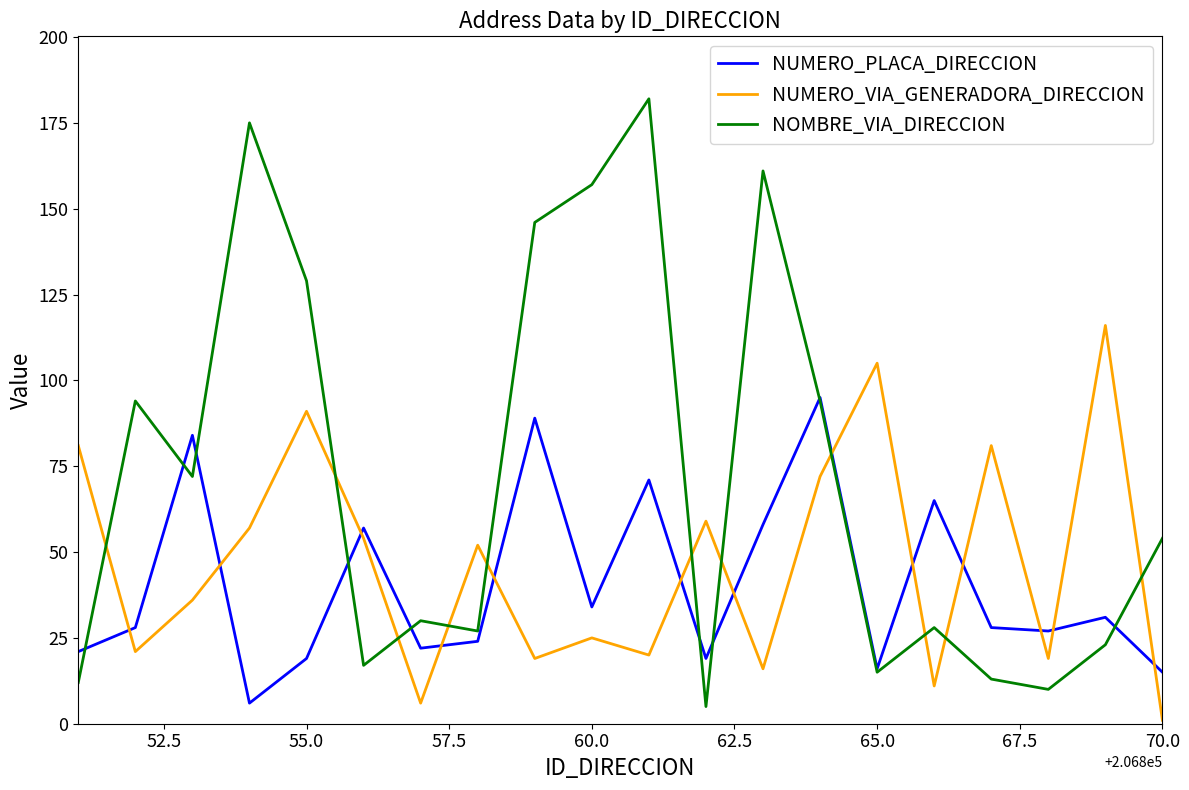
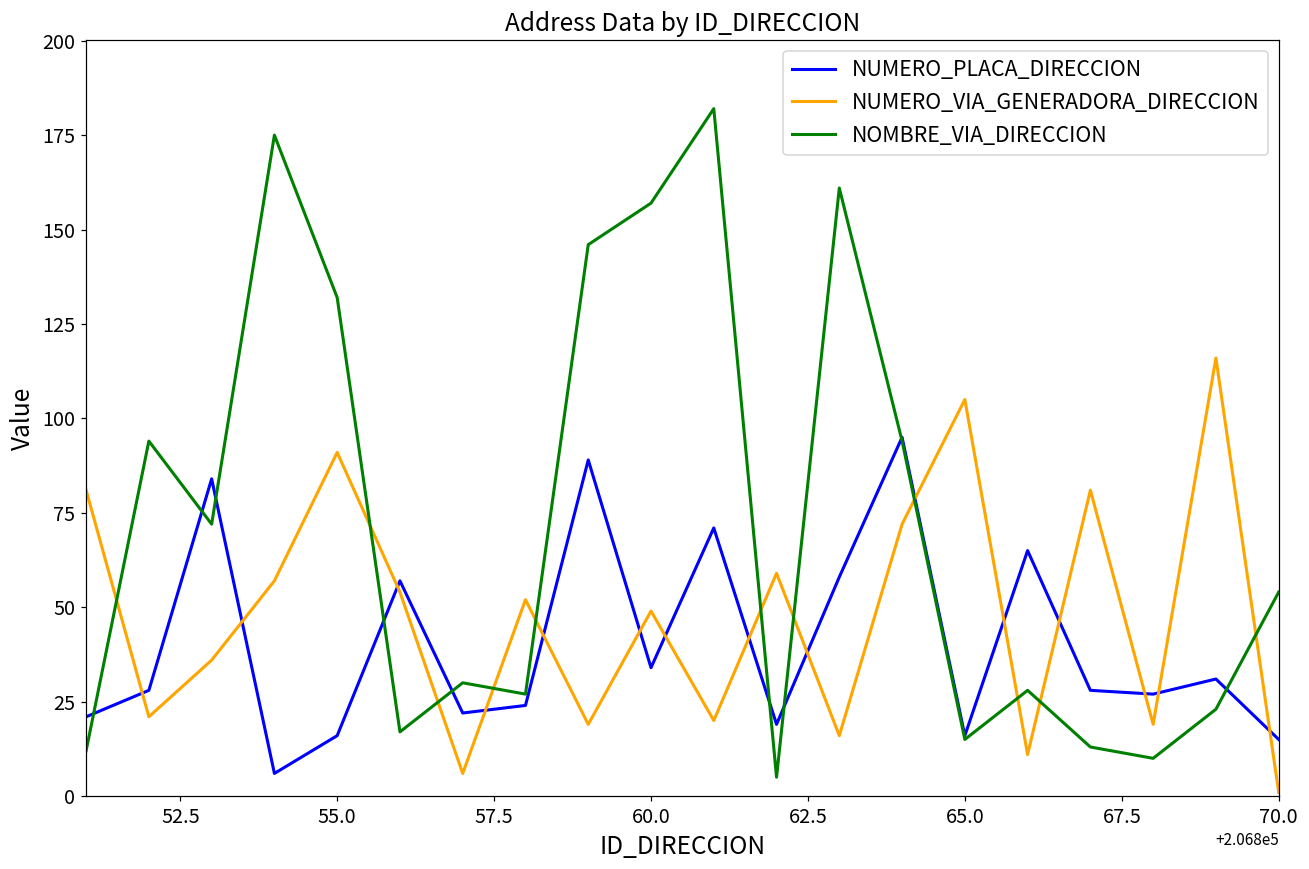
  {
    "NUMERO_PLACA_DIRECCION": {
-     "55.0": 19,
+     "55.0": 16,
      "60.0": 34,
      "65.0": 16,
      "70.0": 15
    },
    "NUMERO_VIA_GENERADORA_DIRECCION": {
      "55.0": 91,
-     "60.0": 25,
+     "60.0": 49,
      "65.0": 105,
      "70.0": 1
    },
    "NOMBRE_VIA_DIRECCION": {
-     "55.0": 129,
+     "55.0": 132,
      "60.0": 157,
      "65.0": 15,
      "70.0": 54
    }
  }
